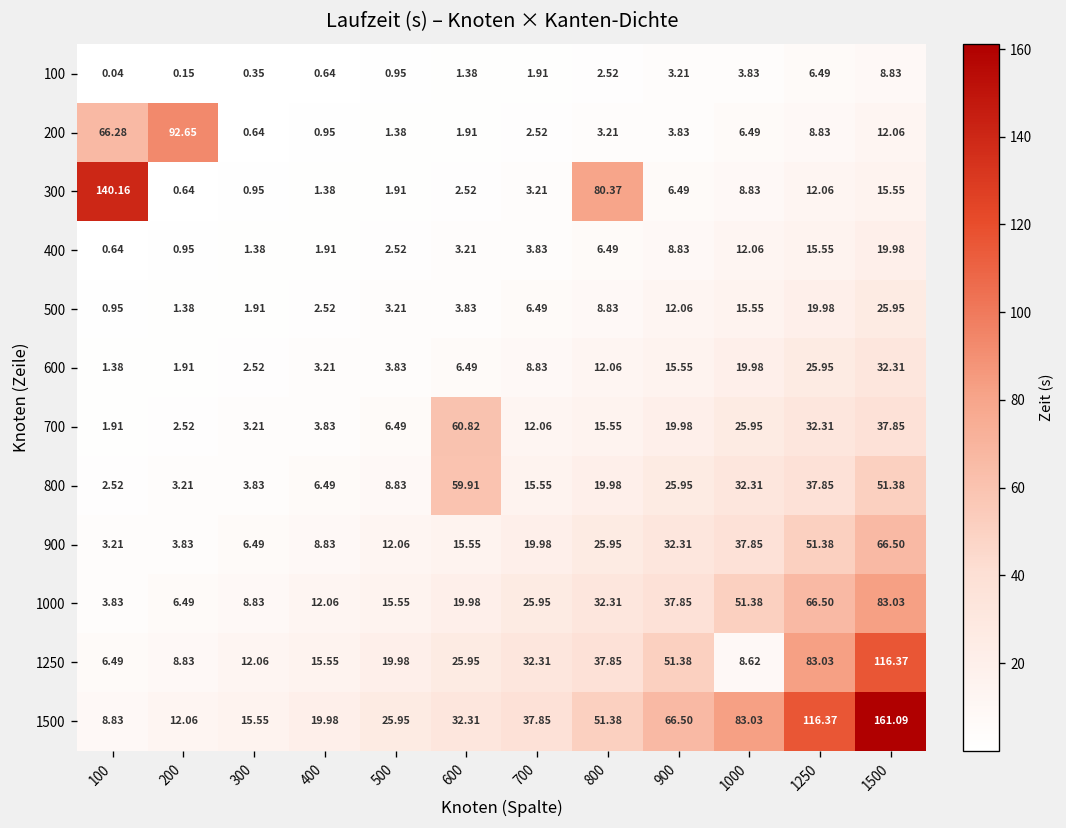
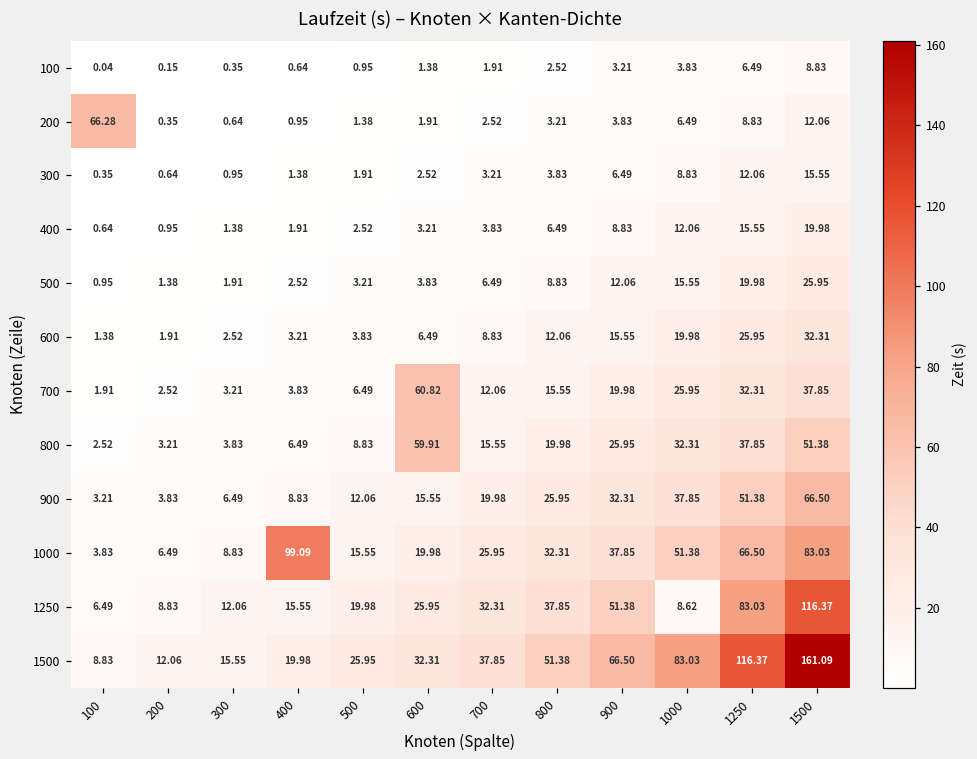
  {
    "100": {
      "100": 0.04,
      "200": 0.15,
      "300": 0.35,
      "400": 0.64,
      "500": 0.95,
      "600": 1.38,
      "700": 1.91,
      "800": 2.52,
      "900": 3.21,
      "1000": 3.83,
      "1250": 6.49,
      "1500": 8.83
    },
    "200": {
      "100": 66.28,
-     "200": 92.65,
+     "200": 0.35,
      "300": 0.64,
      "400": 0.95,
      "500": 1.38,
      "600": 1.91,
      "700": 2.52,
      "800": 3.21,
      "900": 3.83,
      "1000": 6.49,
      "1250": 8.83,
      "1500": 12.06
    },
    "300": {
-     "100": 140.16,
+     "100": 0.35,
      "200": 0.64,
      "300": 0.95,
      "400": 1.38,
      "500": 1.91,
      "600": 2.52,
      "700": 3.21,
-     "800": 80.37,
+     "800": 3.83,
      "900": 6.49,
      "1000": 8.83,
      "1250": 12.06,
      "1500": 15.55
    },
    "400": {
      "100": 0.64,
      "200": 0.95,
      "300": 1.38,
      "400": 1.91,
      "500": 2.52,
      "600": 3.21,
      "700": 3.83,
      "800": 6.49,
      "900": 8.83,
      "1000": 12.06,
      "1250": 15.55,
      "1500": 19.98
    },
    "500": {
      "100": 0.95,
      "200": 1.38,
      "300": 1.91,
      "400": 2.52,
      "500": 3.21,
      "600": 3.83,
      "700": 6.49,
      "800": 8.83,
      "900": 12.06,
      "1000": 15.55,
      "1250": 19.98,
      "1500": 25.95
    },
    "600": {
      "100": 1.38,
      "200": 1.91,
      "300": 2.52,
      "400": 3.21,
      "500": 3.83,
      "600": 6.49,
      "700": 8.83,
      "800": 12.06,
      "900": 15.55,
      "1000": 19.98,
      "1250": 25.95,
      "1500": 32.31
    },
    "700": {
      "100": 1.91,
      "200": 2.52,
      "300": 3.21,
      "400": 3.83,
      "500": 6.49,
      "600": 60.82,
      "700": 12.06,
      "800": 15.55,
      "900": 19.98,
      "1000": 25.95,
      "1250": 32.31,
      "1500": 37.85
    },
    "800": {
      "100": 2.52,
      "200": 3.21,
      "300": 3.83,
      "400": 6.49,
      "500": 8.83,
      "600": 59.91,
      "700": 15.55,
      "800": 19.98,
      "900": 25.95,
      "1000": 32.31,
      "1250": 37.85,
      "1500": 51.38
    },
    "900": {
      "100": 3.21,
      "200": 3.83,
      "300": 6.49,
      "400": 8.83,
      "500": 12.06,
      "600": 15.55,
      "700": 19.98,
      "800": 25.95,
      "900": 32.31,
      "1000": 37.85,
      "1250": 51.38,
      "1500": 66.50
    },
    "1000": {
      "100": 3.83,
      "200": 6.49,
      "300": 8.83,
-     "400": 12.06,
+     "400": 99.09,
      "500": 15.55,
      "600": 19.98,
      "700": 25.95,
      "800": 32.31,
      "900": 37.85,
      "1000": 51.38,
      "1250": 66.50,
      "1500": 83.03
    },
    "1250": {
      "100": 6.49,
      "200": 8.83,
      "300": 12.06,
      "400": 15.55,
      "500": 19.98,
      "600": 25.95,
      "700": 32.31,
      "800": 37.85,
      "900": 51.38,
      "1000": 8.62,
      "1250": 83.03,
      "1500": 116.37
    },
    "1500": {
      "100": 8.83,
      "200": 12.06,
      "300": 15.55,
      "400": 19.98,
      "500": 25.95,
      "600": 32.31,
      "700": 37.85,
      "800": 51.38,
      "900": 66.50,
      "1000": 83.03,
      "1250": 116.37,
      "1500": 161.09
    }
  }
